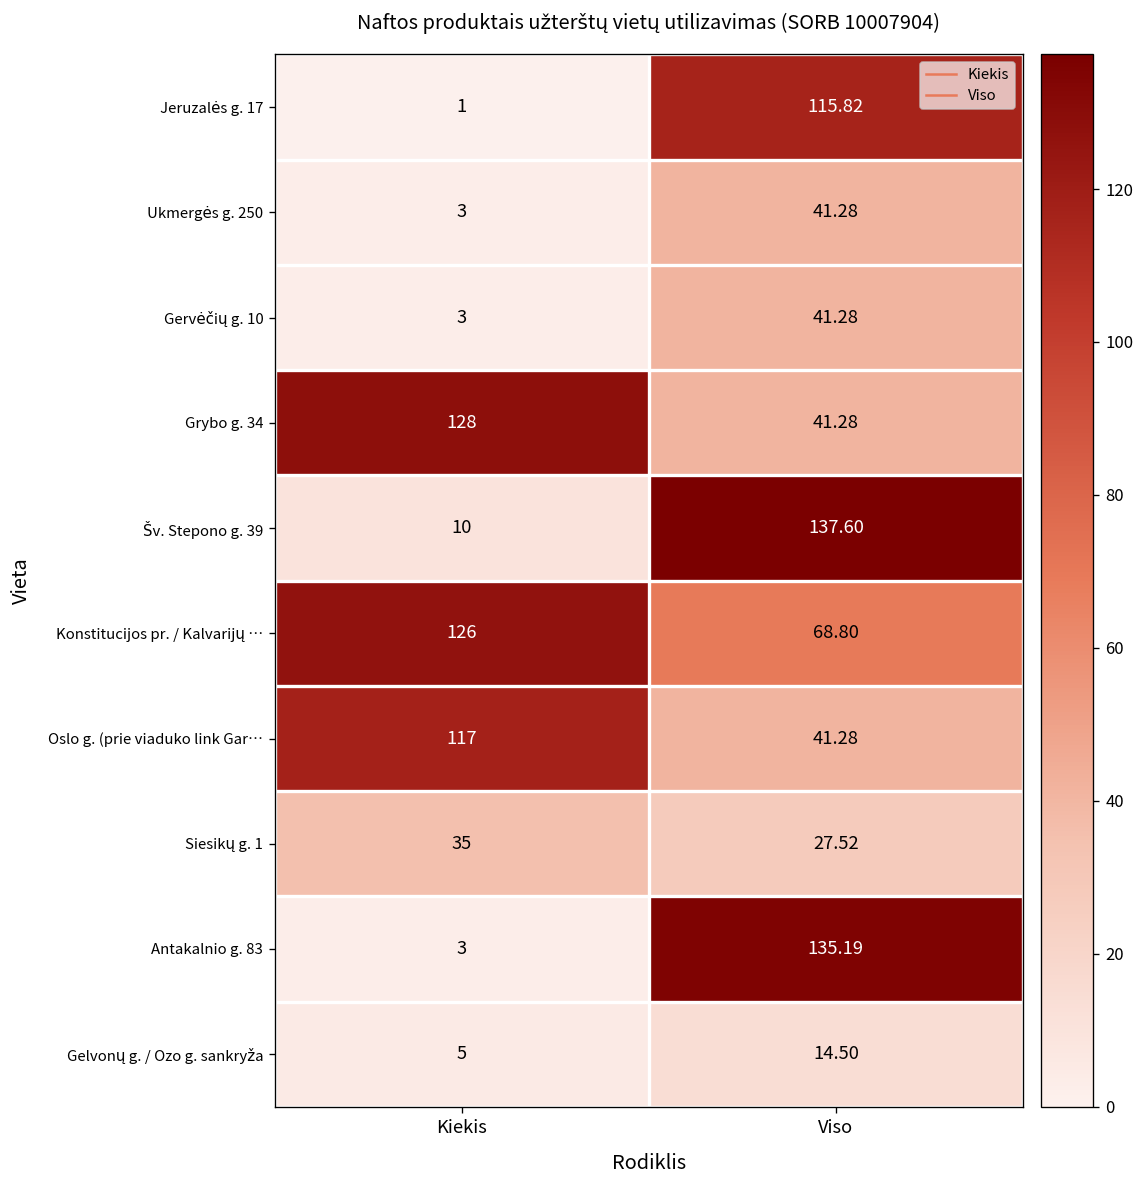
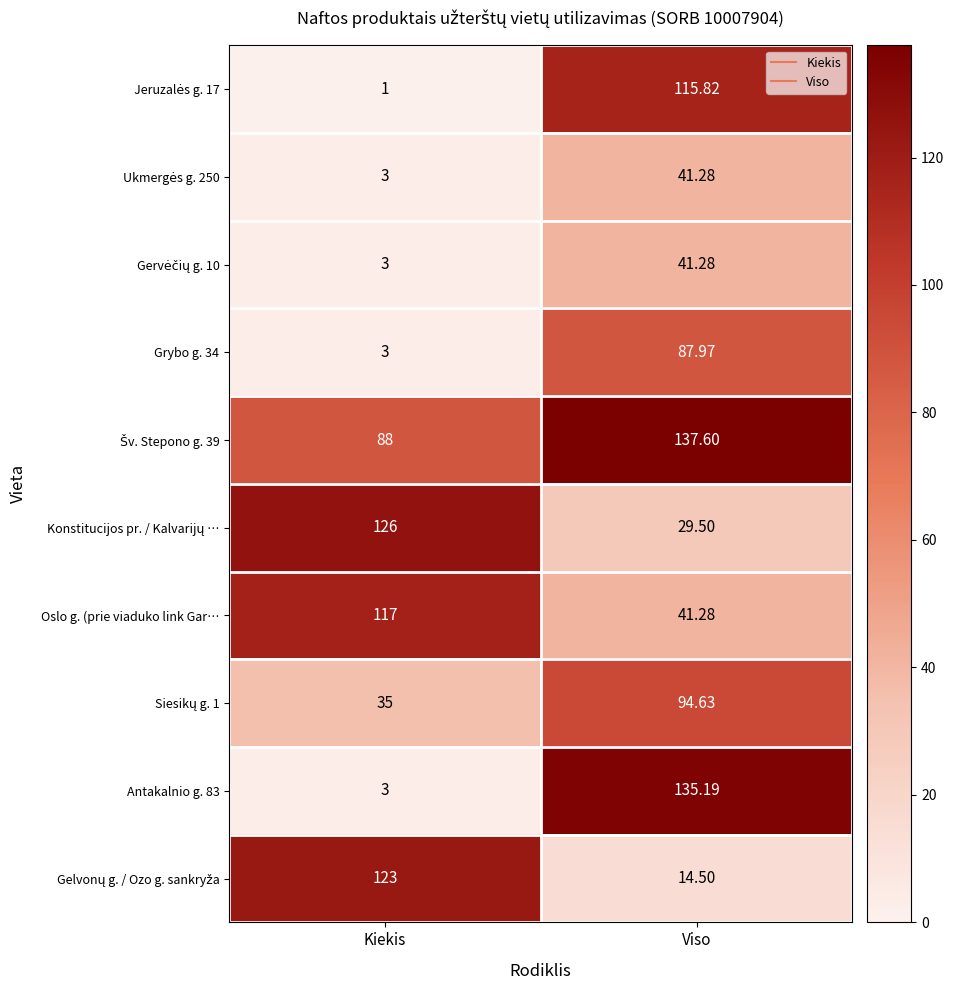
  {
    "Jeruzalės g. 17": {
      "Kiekis": 1,
      "Viso": 115.82
    },
    "Ukmergės g. 250": {
      "Kiekis": 3,
      "Viso": 41.28
    },
    "Gervėčių g. 10": {
      "Kiekis": 3,
      "Viso": 41.28
    },
    "Grybo g. 34": {
-     "Kiekis": 128,
-     "Viso": 41.28
+     "Kiekis": 3,
+     "Viso": 87.97
    },
    "Šv. Stepono g. 39": {
-     "Kiekis": 10,
+     "Kiekis": 88,
      "Viso": 137.60
    },
    "Konstitucijos pr. / Kalvarijų …": {
      "Kiekis": 126,
-     "Viso": 68.80
+     "Viso": 29.50
    },
    "Oslo g. (prie viaduko link Gar…": {
      "Kiekis": 117,
      "Viso": 41.28
    },
    "Siesikų g. 1": {
      "Kiekis": 35,
-     "Viso": 27.52
+     "Viso": 94.63
    },
    "Antakalnio g. 83": {
      "Kiekis": 3,
      "Viso": 135.19
    },
    "Gelvonų g. / Ozo g. sankryža": {
-     "Kiekis": 5,
+     "Kiekis": 123,
      "Viso": 14.50
    }
  }
